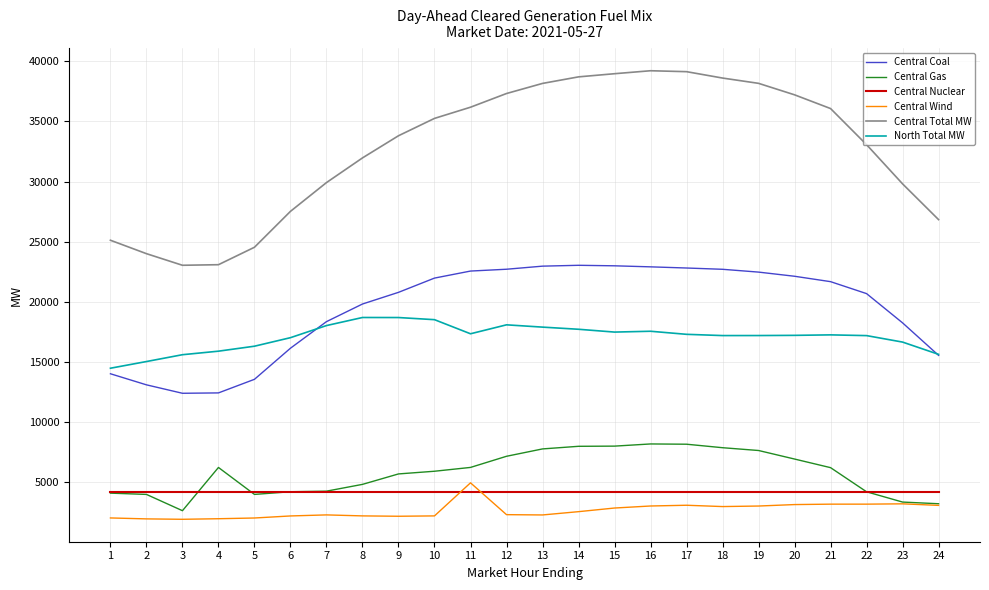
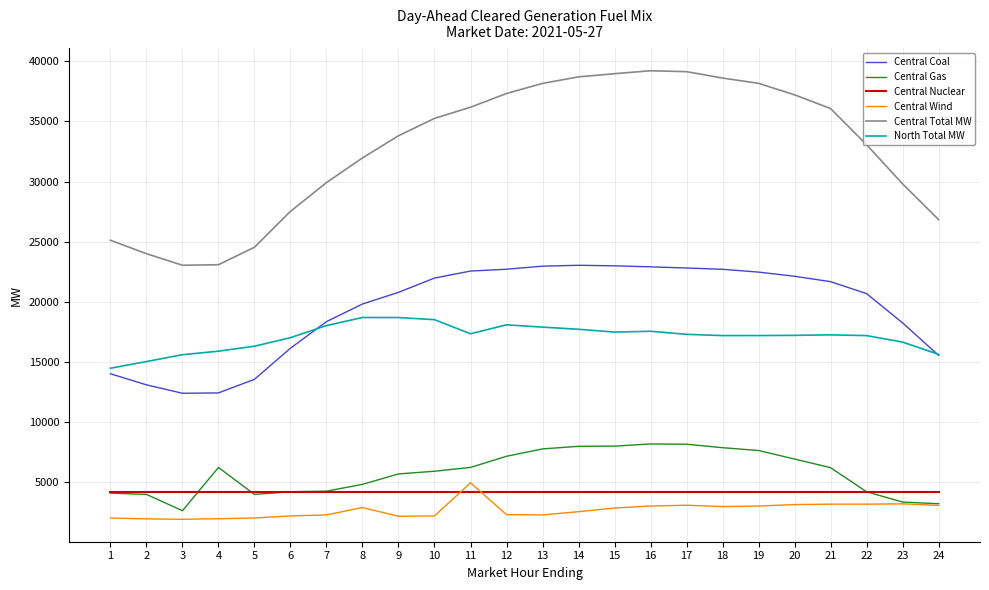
  {
    "Central Coal": {
      "1": 14000,
      "2": 13100,
      "3": 12400,
      "4": 12400,
      "5": 13600,
      "6": 16100,
      "7": 18400,
      "8": 19800,
      "9": 20800,
      "10": 22000,
      "11": 22600,
      "12": 22700,
      "13": 23000,
      "14": 23000,
      "15": 23000,
      "16": 22900,
      "17": 22800,
      "18": 22700,
      "19": 22500,
      "20": 22100,
      "21": 21700,
      "22": 20700,
      "23": 18300
    },
    "Central Gas": {
      "3": 2600,
      "4": 6200,
      "8": 4800,
      "9": 5700,
      "10": 5900,
      "11": 6200,
      "12": 7200,
      "13": 7800,
      "14": 8000,
      "15": 8000,
      "16": 8200,
      "17": 8200,
      "18": 7900,
      "19": 7600,
      "20": 6900,
      "21": 6200
    },
    "Central Nuclear": {
      "3": 4200,
      "4": 4200,
      "8": 4200,
      "9": 4200,
      "10": 4200,
      "11": 4200,
      "12": 4200,
      "13": 4200,
      "14": 4200,
      "15": 4200,
      "16": 4200,
      "17": 4200,
      "18": 4200,
      "19": 4200,
      "20": 4200,
      "21": 4200,
      "23": 4200,
      "24": 4200
    },
    "Central Wind": {
      "1": 2000,
      "2": 2000,
      "3": 1900,
      "4": 2000,
      "5": 2000,
      "6": 2200,
      "7": 2300,
-     "8": 2200,
+     "8": 2900,
      "9": 2200,
      "10": 2200,
      "11": 5000,
      "12": 2300,
      "13": 2300,
      "14": 2600,
      "15": 2900,
      "16": 3000,
      "17": 3100,
      "18": 3000,
      "19": 3000,
      "20": 3100,
      "21": 3200,
      "22": 3200
    },
    "Central Total MW": {
      "1": 25100,
      "2": 24000,
      "3": 23000,
      "4": 23100,
      "5": 24500,
      "6": 27500,
      "7": 29900,
      "8": 32000,
      "9": 33800,
      "10": 35300,
      "11": 36200,
      "12": 37300,
      "13": 38200,
      "14": 38700,
      "15": 39000,
      "16": 39200,
      "17": 39100,
      "18": 38600,
      "19": 38200,
      "20": 37200,
      "21": 36100,
      "23": 29800,
      "24": 26800
    },
    "North Total MW": {
      "1": 14500,
      "2": 15000,
      "3": 15600,
      "4": 15900,
      "5": 16300,
      "6": 17000,
      "7": 18000,
      "8": 18700,
      "9": 18700,
      "10": 18500,
      "11": 17300,
      "12": 18100,
      "13": 17900,
      "14": 17700,
      "15": 17500,
      "16": 17600,
      "17": 17300,
      "18": 17200,
      "19": 17200,
      "20": 17200,
      "21": 17300,
      "22": 17200,
      "23": 16700
    }
  }
